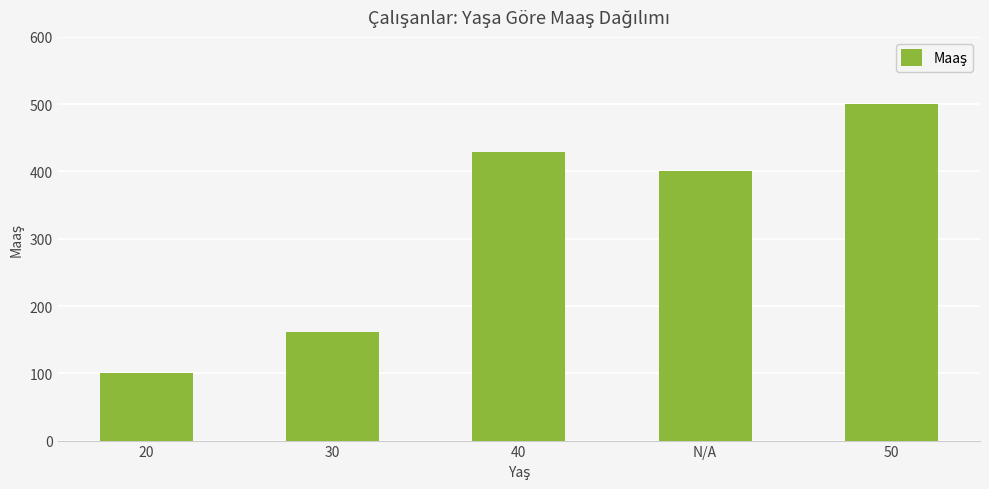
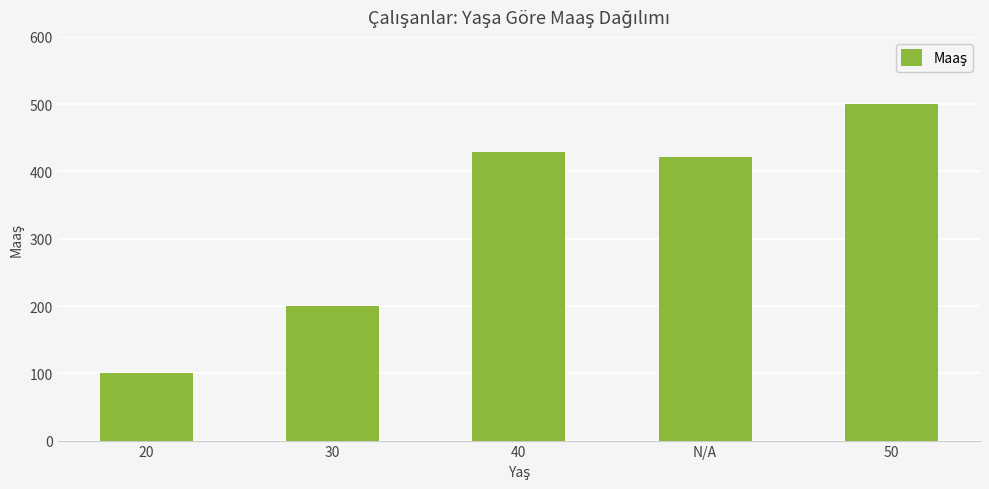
  {
    "20": 100,
-   "30": 160,
+   "30": 200,
    "40": 430,
-   "N/A": 400,
+   "N/A": 420,
    "50": 500
  }
